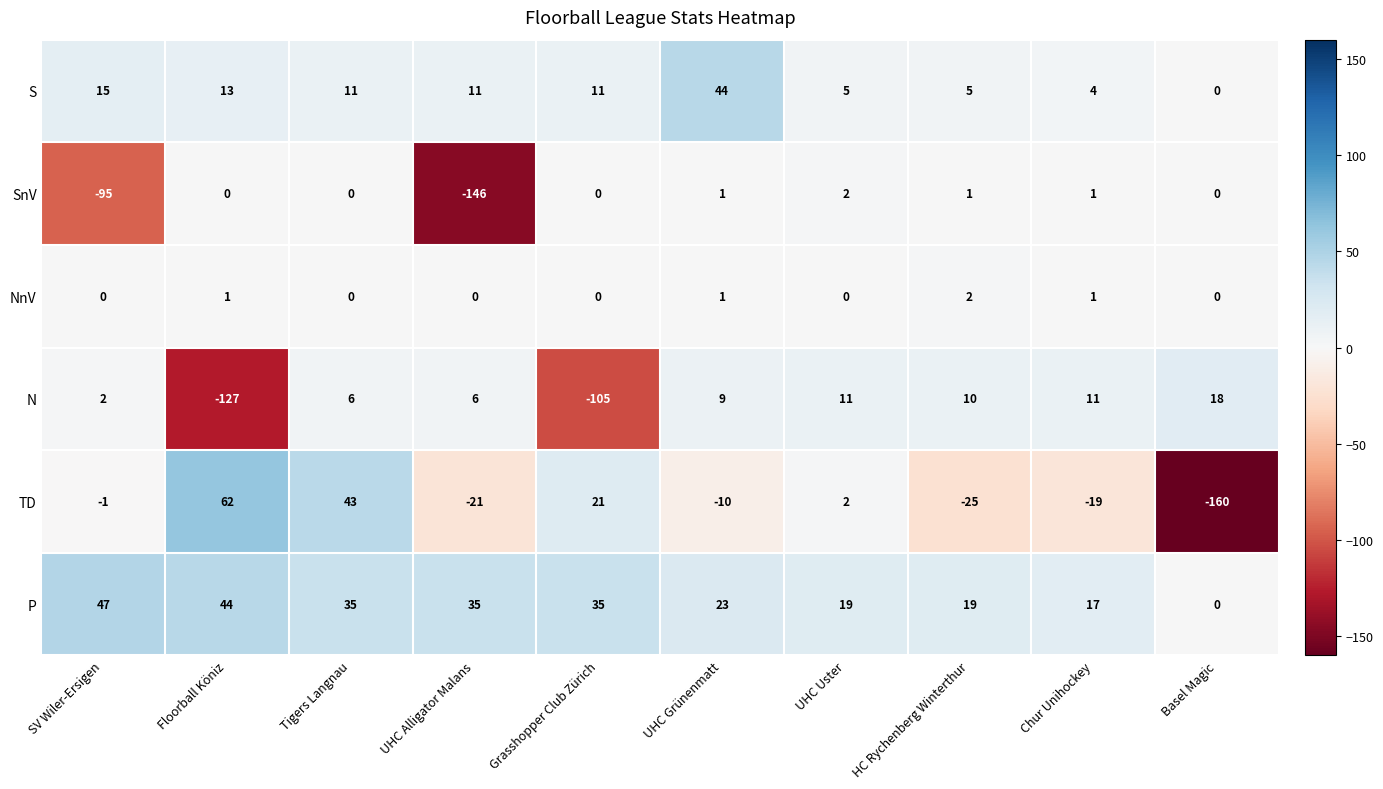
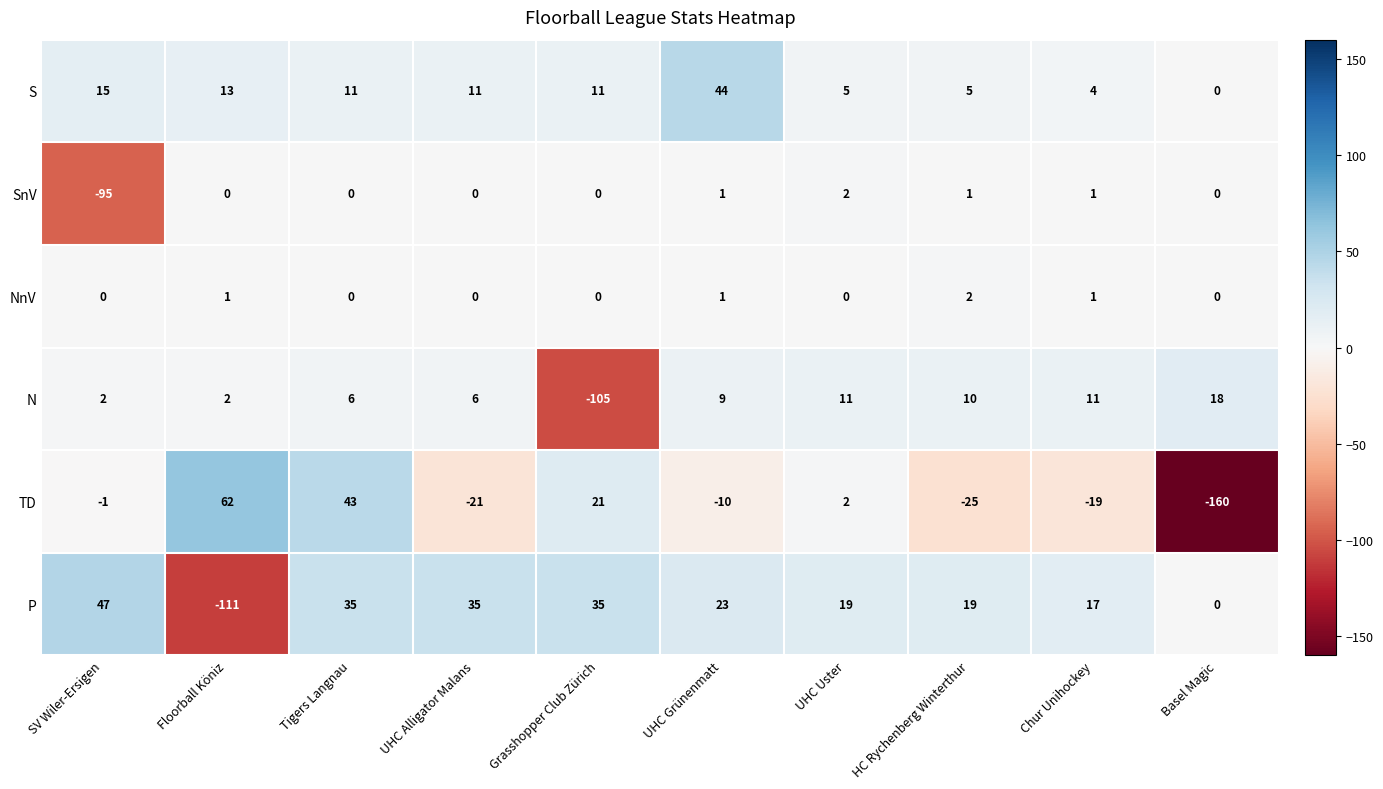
  {
    "S": {
      "SV Wiler-Ersigen": 15,
      "Floorball Köniz": 13,
      "Tigers Langnau": 11,
      "UHC Alligator Malans": 11,
      "Grasshopper Club Zürich": 11,
      "UHC Grünenmatt": 44,
      "UHC Uster": 5,
      "HC Rychenberg Winterthur": 5,
      "Chur Unihockey": 4,
      "Basel Magic": 0
    },
    "SnV": {
      "SV Wiler-Ersigen": -95,
      "Floorball Köniz": 0,
      "Tigers Langnau": 0,
-     "UHC Alligator Malans": -146,
+     "UHC Alligator Malans": 0,
      "Grasshopper Club Zürich": 0,
      "UHC Grünenmatt": 1,
      "UHC Uster": 2,
      "HC Rychenberg Winterthur": 1,
      "Chur Unihockey": 1,
      "Basel Magic": 0
    },
    "NnV": {
      "SV Wiler-Ersigen": 0,
      "Floorball Köniz": 1,
      "Tigers Langnau": 0,
      "UHC Alligator Malans": 0,
      "Grasshopper Club Zürich": 0,
      "UHC Grünenmatt": 1,
      "UHC Uster": 0,
      "HC Rychenberg Winterthur": 2,
      "Chur Unihockey": 1,
      "Basel Magic": 0
    },
    "N": {
      "SV Wiler-Ersigen": 2,
-     "Floorball Köniz": -127,
+     "Floorball Köniz": 2,
      "Tigers Langnau": 6,
      "UHC Alligator Malans": 6,
      "Grasshopper Club Zürich": -105,
      "UHC Grünenmatt": 9,
      "UHC Uster": 11,
      "HC Rychenberg Winterthur": 10,
      "Chur Unihockey": 11,
      "Basel Magic": 18
    },
    "TD": {
      "SV Wiler-Ersigen": -1,
      "Floorball Köniz": 62,
      "Tigers Langnau": 43,
      "UHC Alligator Malans": -21,
      "Grasshopper Club Zürich": 21,
      "UHC Grünenmatt": -10,
      "UHC Uster": 2,
      "HC Rychenberg Winterthur": -25,
      "Chur Unihockey": -19,
      "Basel Magic": -160
    },
    "P": {
      "SV Wiler-Ersigen": 47,
-     "Floorball Köniz": 44,
+     "Floorball Köniz": -111,
      "Tigers Langnau": 35,
      "UHC Alligator Malans": 35,
      "Grasshopper Club Zürich": 35,
      "UHC Grünenmatt": 23,
      "UHC Uster": 19,
      "HC Rychenberg Winterthur": 19,
      "Chur Unihockey": 17,
      "Basel Magic": 0
    }
  }
